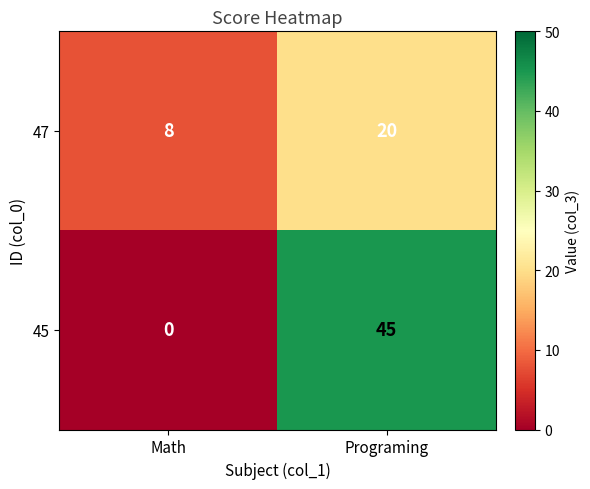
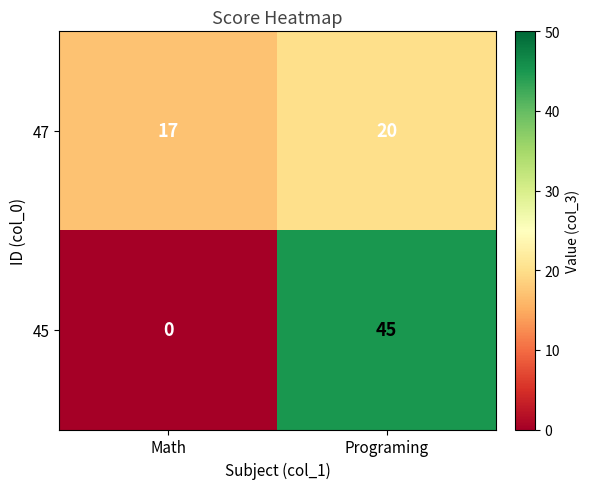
  {
    "47": {
-     "Math": 8,
+     "Math": 17,
      "Programing": 20
    },
    "45": {
      "Math": 0,
      "Programing": 45
    }
  }
